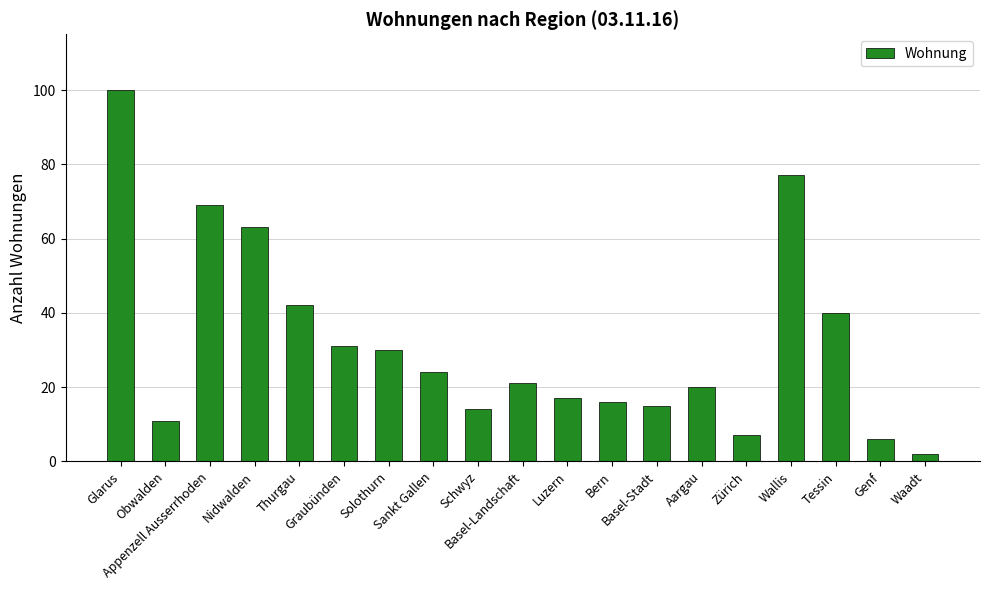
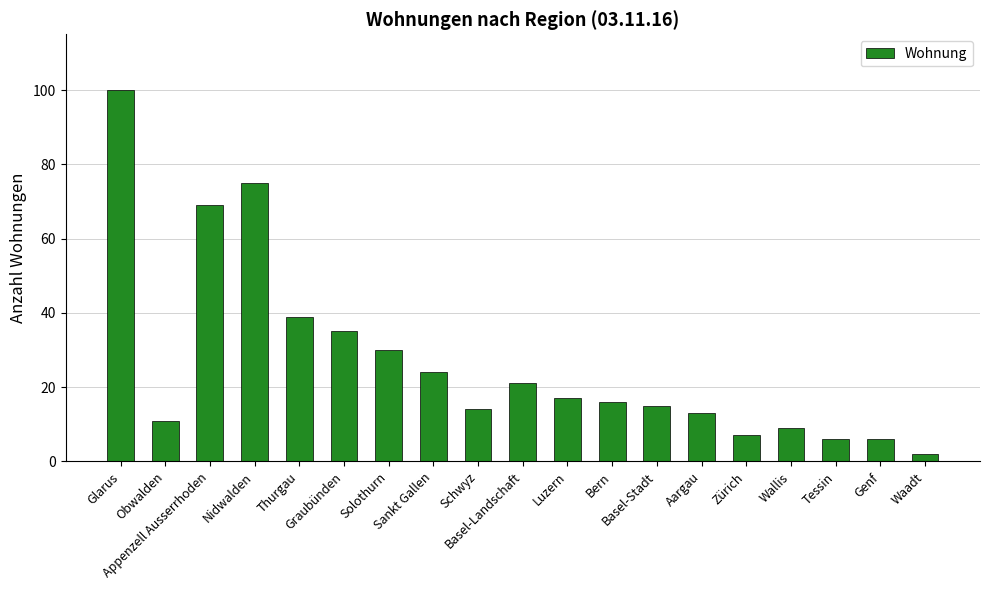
  {
    "Glarus": 100,
    "Obwalden": 11,
    "Appenzell Ausserrhoden": 69,
-   "Nidwalden": 63,
-   "Thurgau": 42,
-   "Graubünden": 31,
+   "Nidwalden": 75,
+   "Thurgau": 39,
+   "Graubünden": 35,
    "Solothurn": 30,
    "Sankt Gallen": 24,
    "Schwyz": 14,
    "Basel-Landschaft": 21,
    "Luzern": 17,
    "Bern": 16,
    "Basel-Stadt": 15,
-   "Aargau": 20,
+   "Aargau": 13,
    "Zürich": 7,
-   "Wallis": 77,
-   "Tessin": 40,
+   "Wallis": 9,
+   "Tessin": 6,
    "Genf": 6,
    "Waadt": 2
  }
